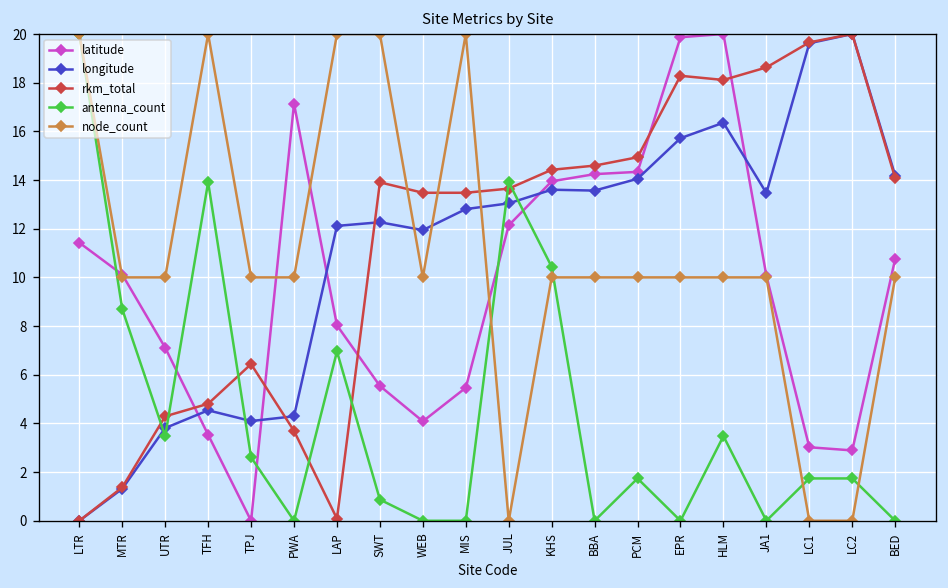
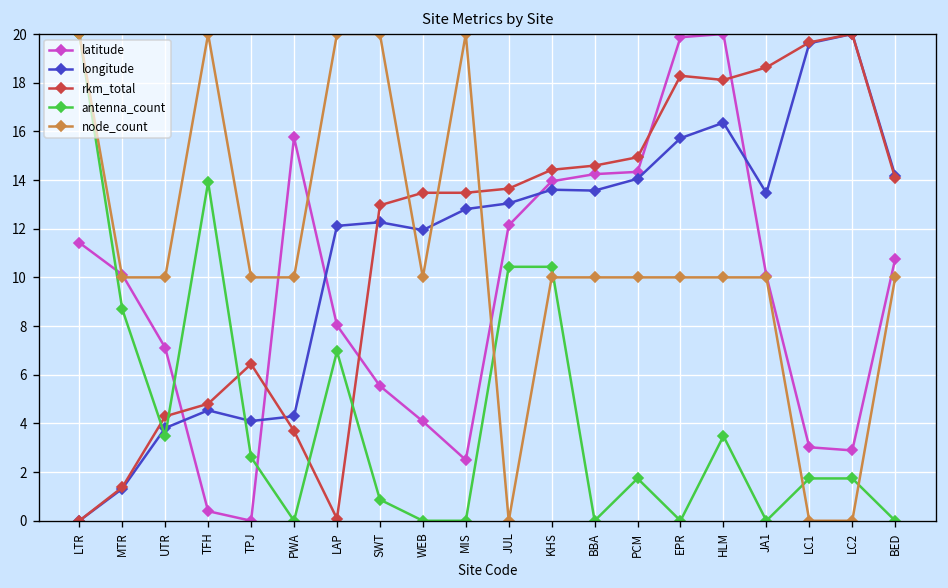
  {
    "latitude": {
      "LTR": 11.4,
      "UTR": 7.1,
-     "TFH": 3.5,
+     "TFH": 0.4,
      "TPJ": 0.0,
-     "PWA": 17.1,
+     "PWA": 15.8,
      "LAP": 8.0,
      "SWT": 5.5,
      "WEB": 4.1,
-     "MIS": 5.5,
+     "MIS": 2.5,
      "JUL": 12.1,
      "KHS": 13.9,
      "BBA": 14.2,
      "PCM": 14.3,
      "EPR": 19.9,
      "HLM": 20.0,
      "LC1": 3.0,
      "LC2": 2.9,
      "BED": 10.8
    },
    "longitude": {
      "UTR": 3.8,
      "TFH": 4.5,
      "TPJ": 4.1,
      "PWA": 4.3,
      "LAP": 12.1,
      "SWT": 12.3,
      "WEB": 11.9,
      "MIS": 12.8,
      "JUL": 13.0,
      "KHS": 13.6,
      "BBA": 13.6,
      "PCM": 14.1,
      "EPR": 15.7,
      "HLM": 16.4,
      "JA1": 13.5
    },
    "rkm_total": {
      "UTR": 4.3,
      "TFH": 4.8,
      "TPJ": 6.4,
      "PWA": 3.7,
      "LAP": 0.1,
-     "SWT": 13.9,
+     "SWT": 13.0,
      "WEB": 13.5,
      "MIS": 13.5,
      "JUL": 13.6,
      "KHS": 14.4,
      "BBA": 14.6,
      "PCM": 14.9,
      "EPR": 18.3,
      "HLM": 18.1,
      "JA1": 18.6
    },
    "antenna_count": {
      "MTR": 8.7,
      "UTR": 3.5,
      "TFH": 13.9,
      "TPJ": 2.6,
      "PWA": 0.0,
      "LAP": 7.0,
      "SWT": 0.9,
      "WEB": 0.0,
      "MIS": 0.0,
-     "JUL": 13.9,
+     "JUL": 10.4,
      "KHS": 10.4,
      "BBA": 0.0,
      "PCM": 1.7,
      "EPR": 0.0,
      "HLM": 3.5,
      "JA1": 0.0,
      "LC1": 1.7,
      "LC2": 1.7,
      "BED": 0.0
    },
    "node_count": {
      "UTR": 10.0,
      "TFH": 20.0,
      "TPJ": 10.0,
      "PWA": 10.0,
      "LAP": 20.0,
      "SWT": 20.0,
      "WEB": 10.0,
      "MIS": 20.0,
      "JUL": 0.0,
      "KHS": 10.0,
      "BBA": 10.0,
      "PCM": 10.0,
      "EPR": 10.0,
      "HLM": 10.0,
      "LC1": 0.0,
      "LC2": 0.0,
      "BED": 10.0
    }
  }
